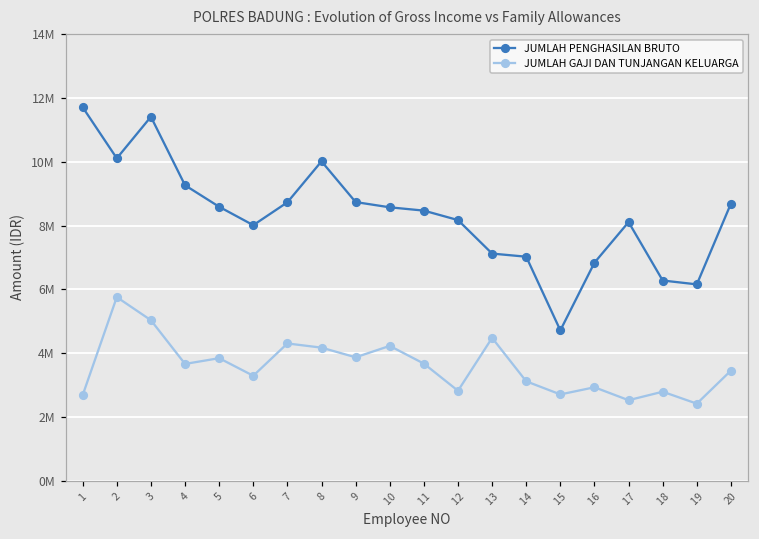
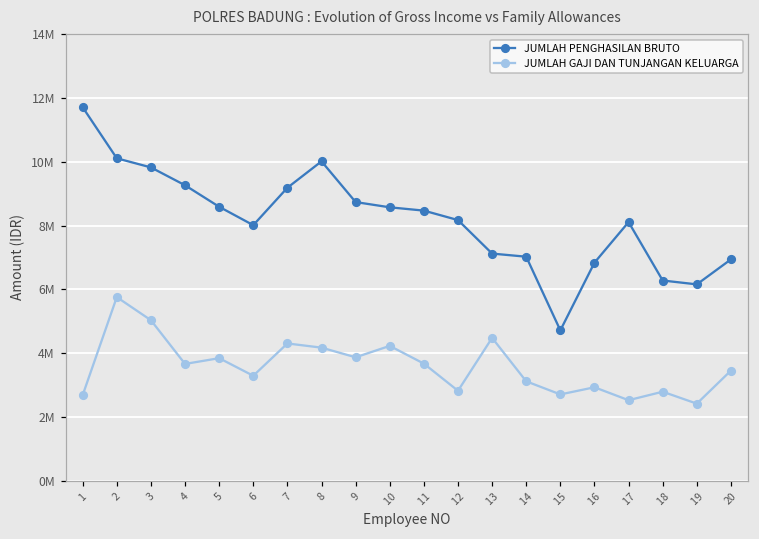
  {
    "JUMLAH PENGHASILAN BRUTO": {
      "1": 11700000,
      "2": 10100000,
-     "3": 11400000,
+     "3": 9800000,
      "4": 9300000,
      "5": 8600000,
      "6": 8000000,
-     "7": 8700000,
+     "7": 9200000,
      "8": 10000000,
      "9": 8700000,
      "10": 8600000,
      "11": 8500000,
      "12": 8200000,
      "13": 7100000,
      "14": 7000000,
      "15": 4700000,
      "16": 6800000,
      "17": 8100000,
      "18": 6300000,
      "19": 6200000,
-     "20": 8700000
+     "20": 6900000
    },
    "JUMLAH GAJI DAN TUNJANGAN KELUARGA": {
      "1": 2700000,
      "2": 5800000,
      "3": 5000000,
      "4": 3700000,
      "5": 3800000,
      "6": 3300000,
      "7": 4300000,
      "8": 4200000,
      "9": 3900000,
      "10": 4200000,
      "11": 3700000,
      "12": 2800000,
      "13": 4500000,
      "14": 3100000,
      "15": 2700000,
      "16": 2900000,
      "17": 2500000,
      "18": 2800000,
      "19": 2400000,
      "20": 3400000
    }
  }
